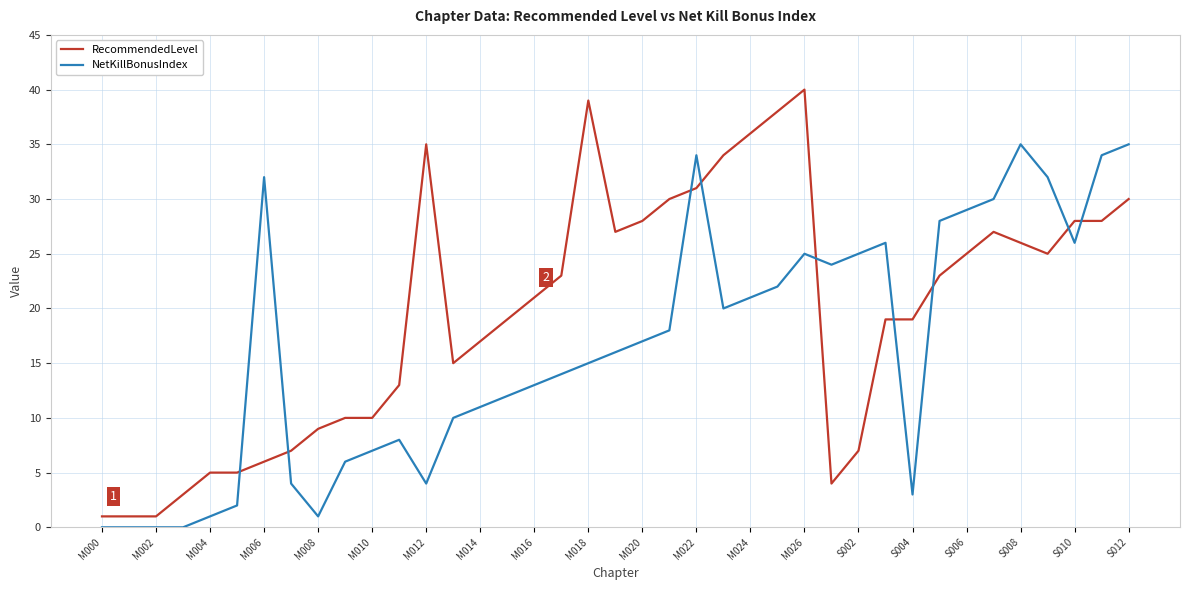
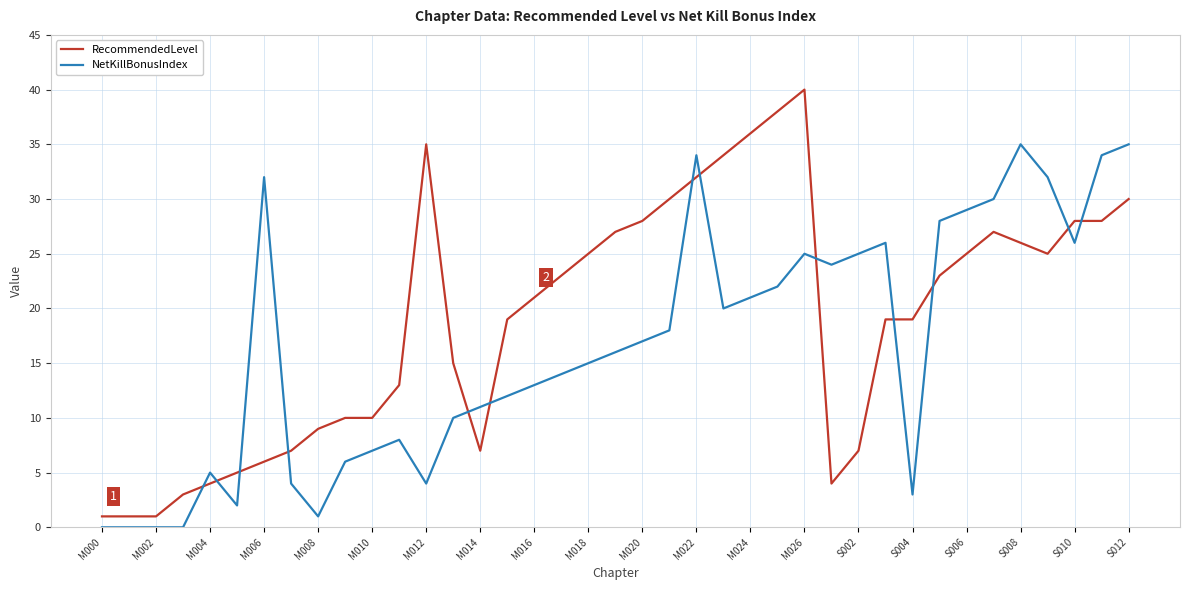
  {
    "RecommendedLevel": {
      "M002": 1,
-     "M004": 5,
+     "M004": 4,
      "M006": 6,
      "M008": 9,
      "M010": 10,
      "M012": 35,
-     "M014": 17,
+     "M014": 7,
      "M016": 21,
-     "M018": 39,
+     "M018": 25,
      "M020": 28,
-     "M022": 31,
+     "M022": 32,
      "M024": 36,
      "M026": 40,
      "S002": 7,
      "S004": 19,
      "S006": 25,
      "S008": 26,
      "S010": 28,
      "S012": 30
    },
    "NetKillBonusIndex": {
      "M000": 0,
      "M002": 0,
-     "M004": 1,
+     "M004": 5,
      "M006": 32,
      "M008": 1,
      "M010": 7,
      "M012": 4,
      "M014": 11,
      "M016": 13,
      "M018": 15,
      "M020": 17,
      "M022": 34,
      "M024": 21,
      "M026": 25,
      "S002": 25,
      "S004": 3,
      "S006": 29,
      "S008": 35,
      "S010": 26,
      "S012": 35
    }
  }
